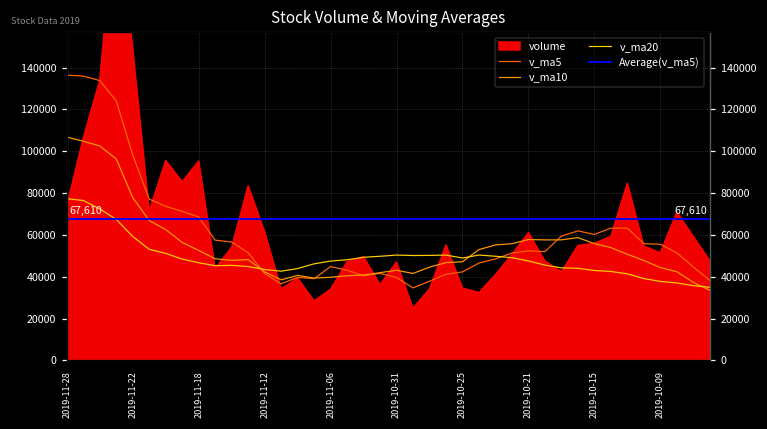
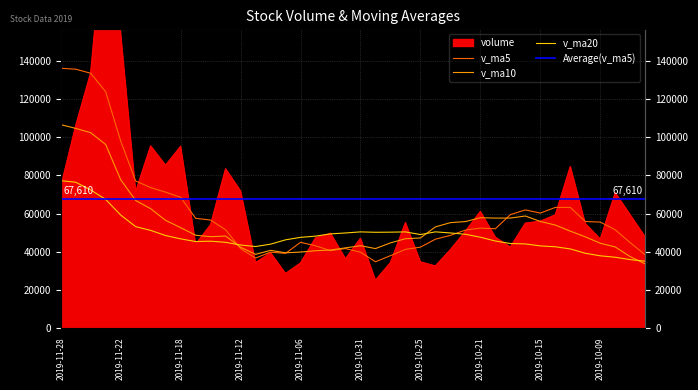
  {
    "volume": {
      "2019-11-28": 74000,
-     "2019-11-22": 149000,
+     "2019-11-22": 155000,
      "2019-11-18": 95000,
-     "2019-11-12": 61000,
+     "2019-11-12": 72000,
      "2019-11-06": 34000,
      "2019-10-31": 47000,
      "2019-10-25": 35000,
      "2019-10-21": 61000,
-     "2019-10-09": 51000
+     "2019-10-09": 47000
    }
  }
